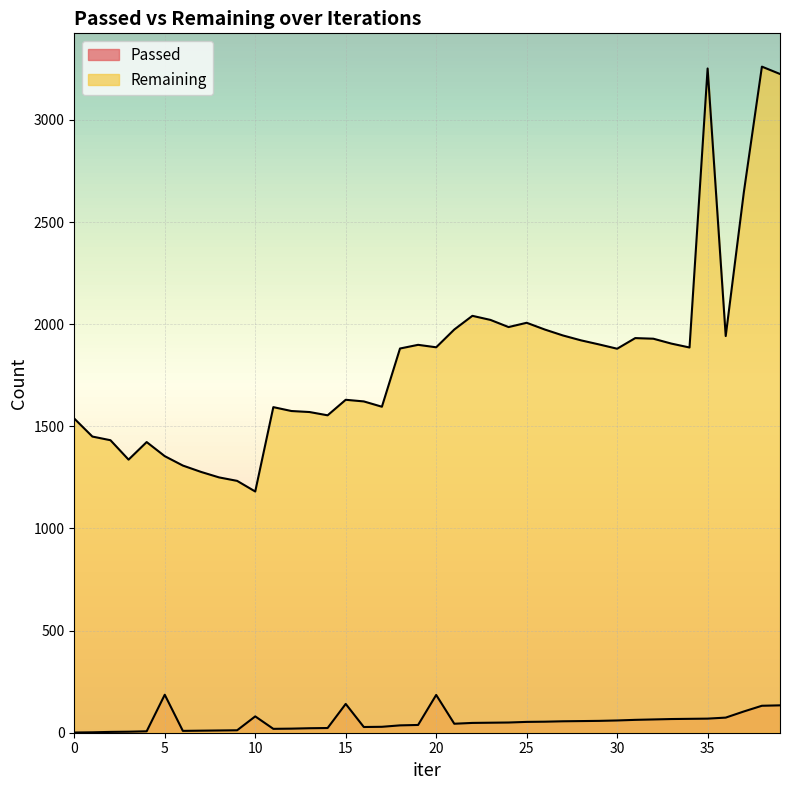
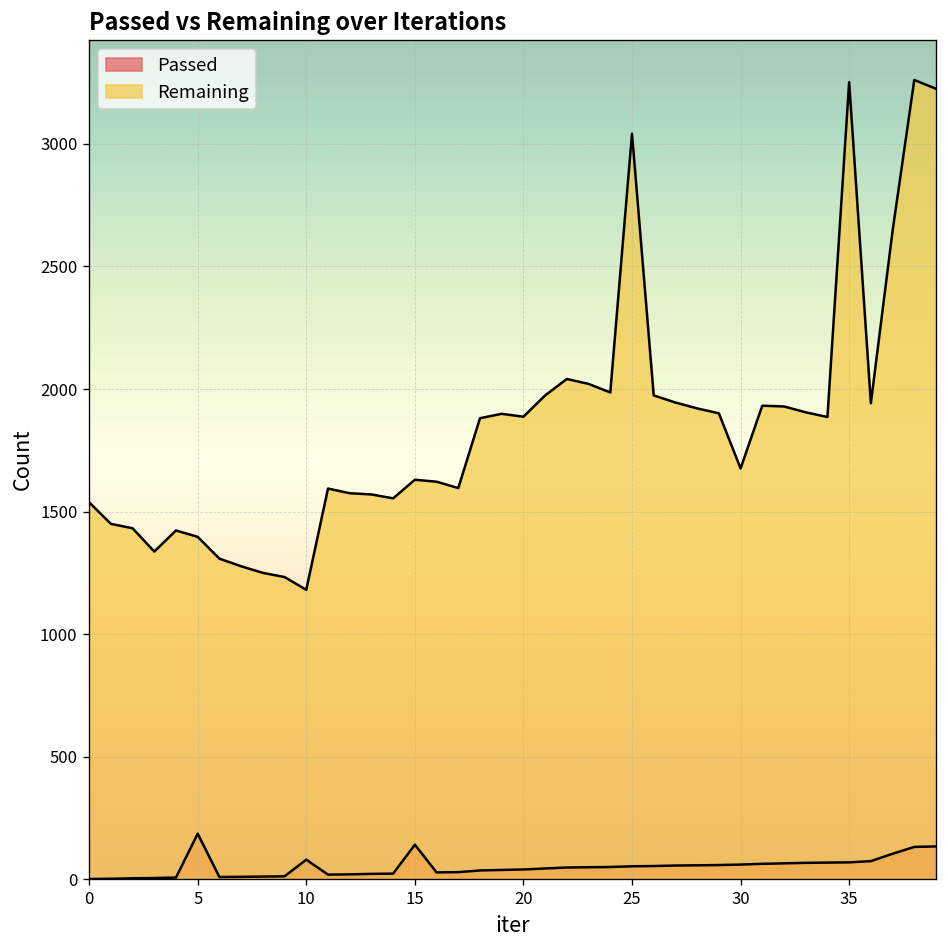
  {
    "Passed": {
      "0": 0,
      "5": 190,
      "10": 80,
      "15": 140,
-     "20": 190,
+     "20": 40,
      "25": 50,
      "30": 60,
      "35": 70
    },
    "Remaining": {
      "0": 1540,
-     "5": 1350,
+     "5": 1400,
      "10": 1180,
      "15": 1630,
      "20": 1890,
-     "25": 2010,
-     "30": 1880,
+     "25": 3040,
+     "30": 1680,
      "35": 3250
    }
  }
